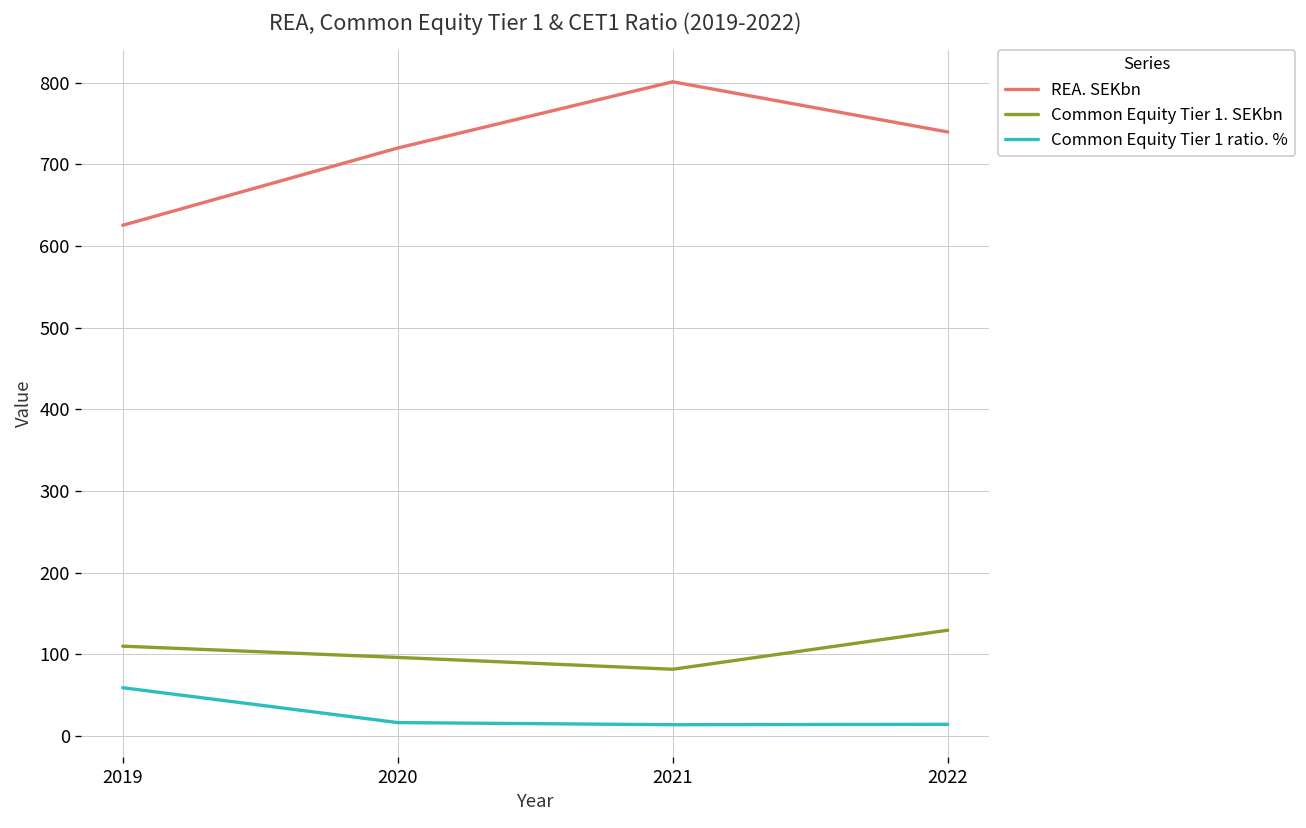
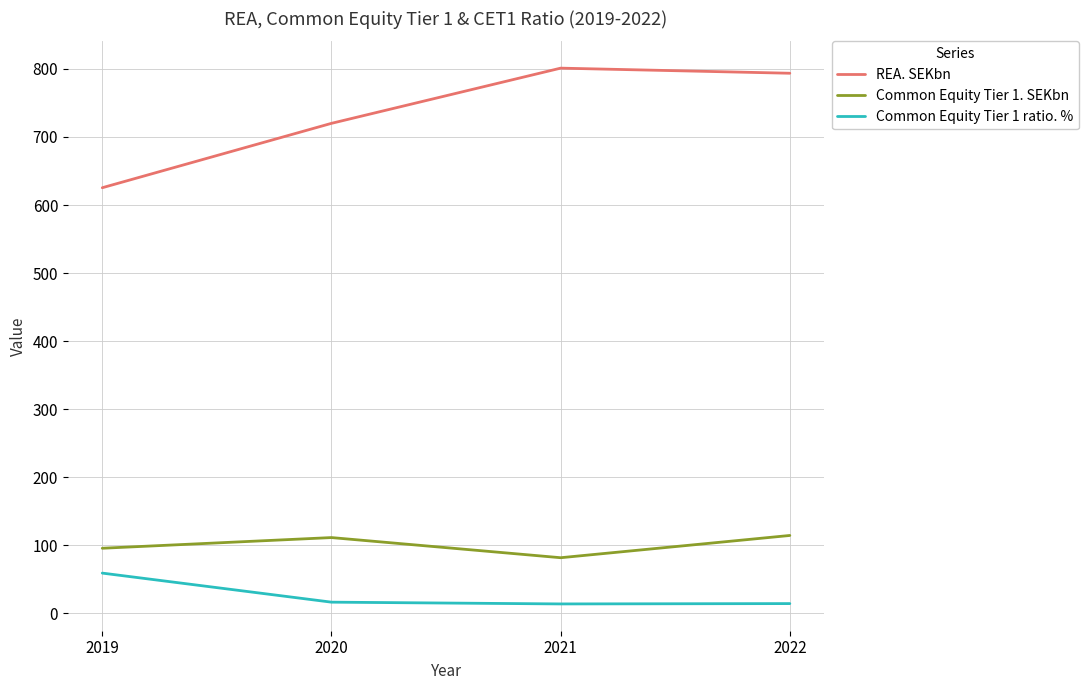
  {
    "REA. SEKbn": {
      "2019": 630,
      "2020": 720,
      "2021": 800,
-     "2022": 740
+     "2022": 790
    },
    "Common Equity Tier 1. SEKbn": {
-     "2019": 110,
-     "2020": 100,
+     "2019": 100,
+     "2020": 110,
      "2021": 80,
-     "2022": 130
+     "2022": 110
    },
    "Common Equity Tier 1 ratio. %": {
      "2019": 60,
      "2020": 20,
      "2021": 10,
      "2022": 10
    }
  }
